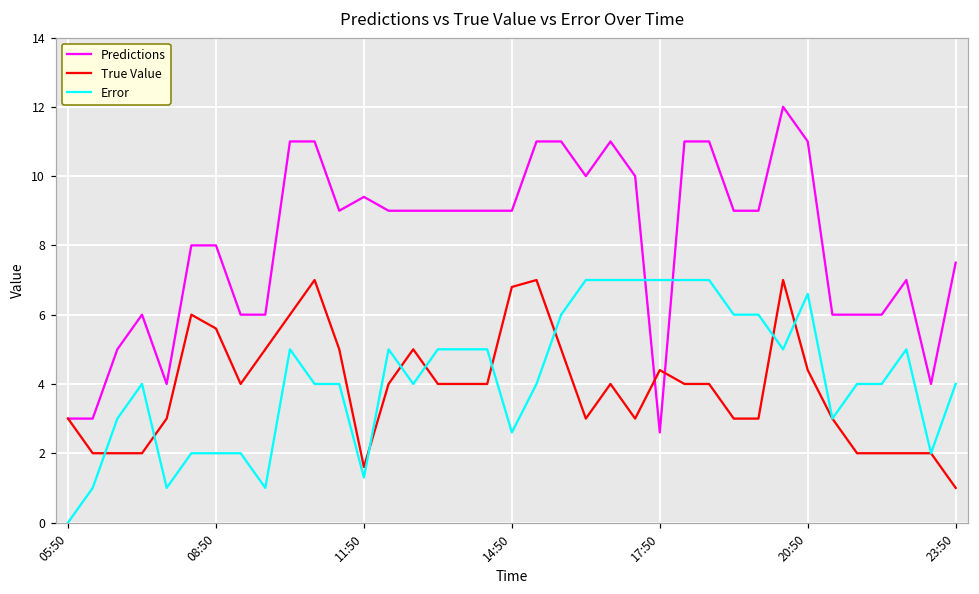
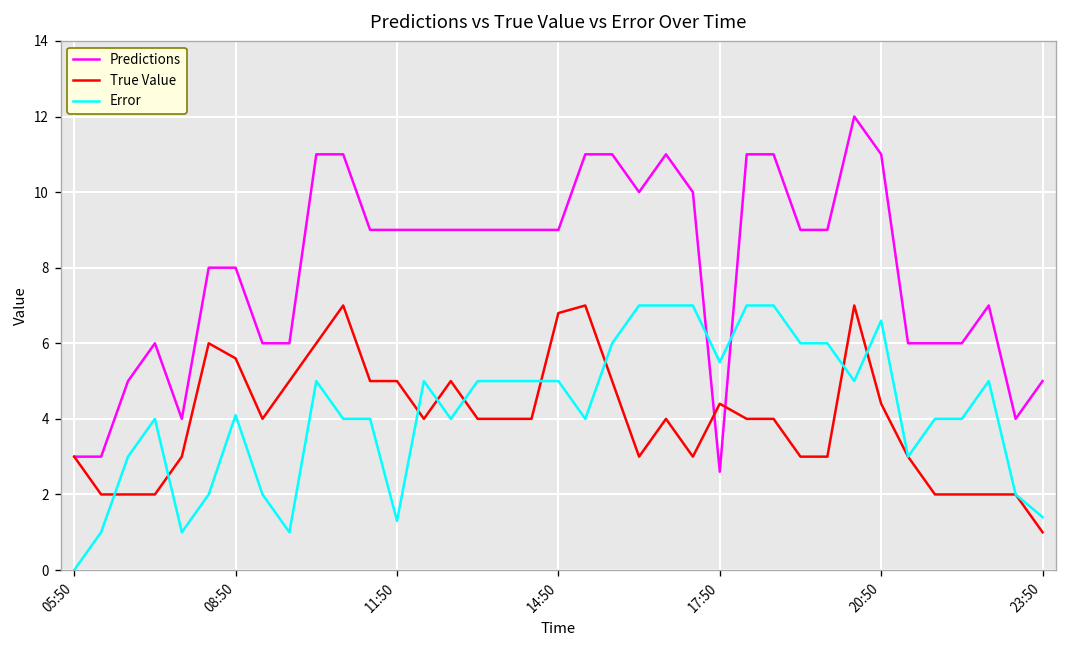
  {
    "Predictions": {
      "08:50": 8.0,
-     "11:50": 9.4,
+     "11:50": 9.0,
      "14:50": 9.0,
      "17:50": 2.6,
      "20:50": 11.0,
-     "23:50": 7.5
+     "23:50": 5.0
    },
    "True Value": {
      "08:50": 5.6,
-     "11:50": 1.6,
+     "11:50": 5.0,
      "14:50": 6.8,
      "17:50": 4.4,
      "20:50": 4.4,
      "23:50": 1.0
    },
    "Error": {
      "05:50": 0.0,
-     "08:50": 2.0,
+     "08:50": 4.1,
      "11:50": 1.3,
-     "14:50": 2.6,
-     "17:50": 7.0,
+     "14:50": 5.0,
+     "17:50": 5.5,
      "20:50": 6.6,
-     "23:50": 4.0
+     "23:50": 1.4
    }
  }
